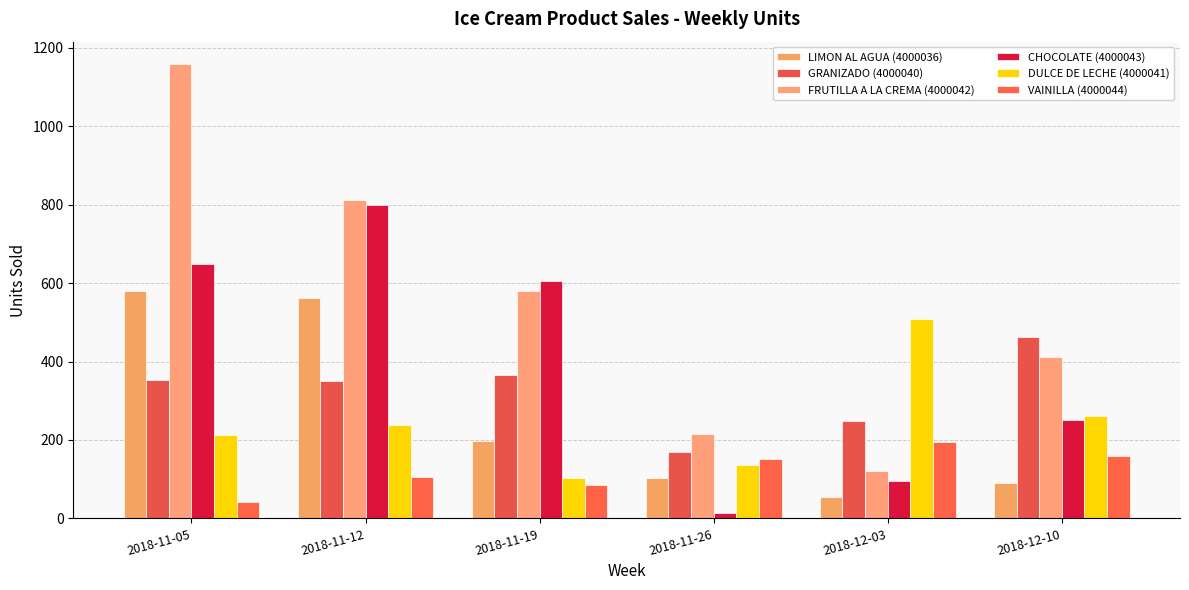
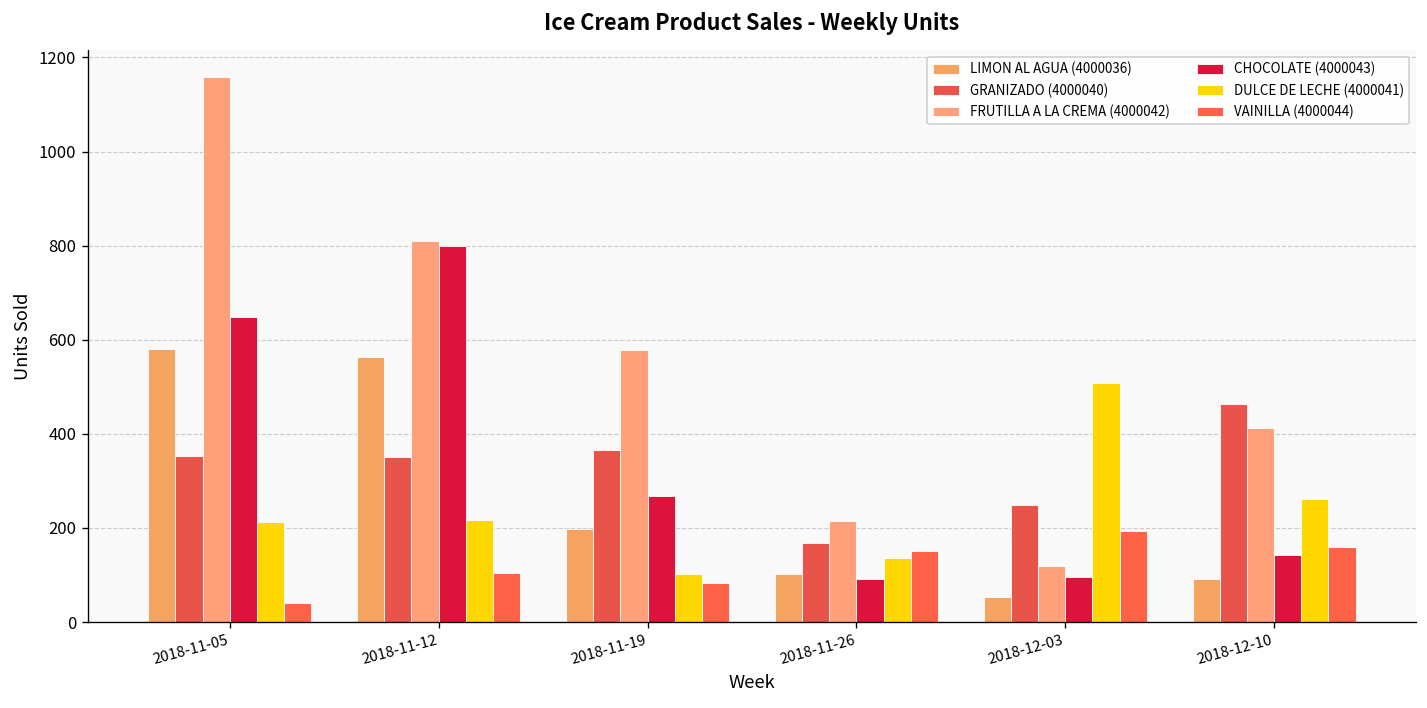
  {
    "CHOCOLATE (4000043)": {
      "2018-11-05": 650,
      "2018-11-12": 800,
-     "2018-11-19": 610,
-     "2018-11-26": 20,
+     "2018-11-19": 270,
+     "2018-11-26": 90,
      "2018-12-03": 100,
-     "2018-12-10": 250
+     "2018-12-10": 140
    },
    "DULCE DE LECHE (4000041)": {
      "2018-11-05": 210,
-     "2018-11-12": 240,
+     "2018-11-12": 220,
      "2018-11-19": 100,
      "2018-11-26": 140,
      "2018-12-03": 510,
      "2018-12-10": 260
    }
  }
